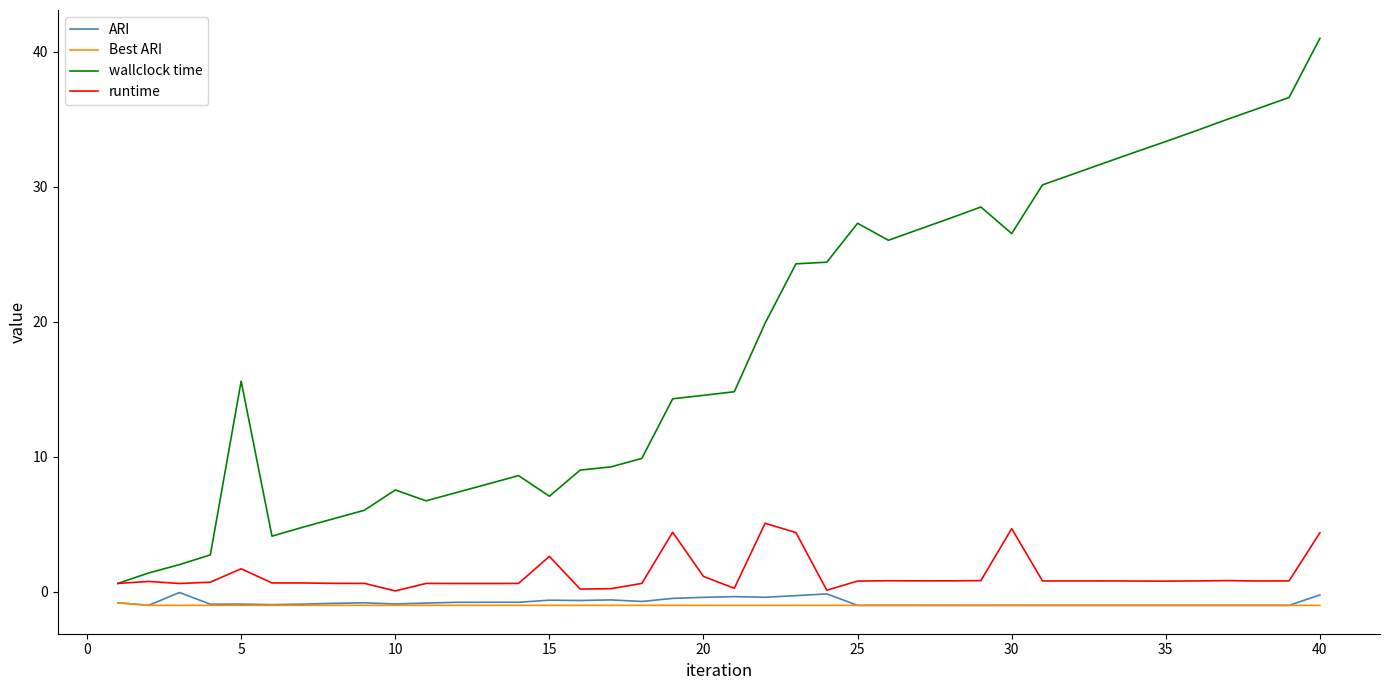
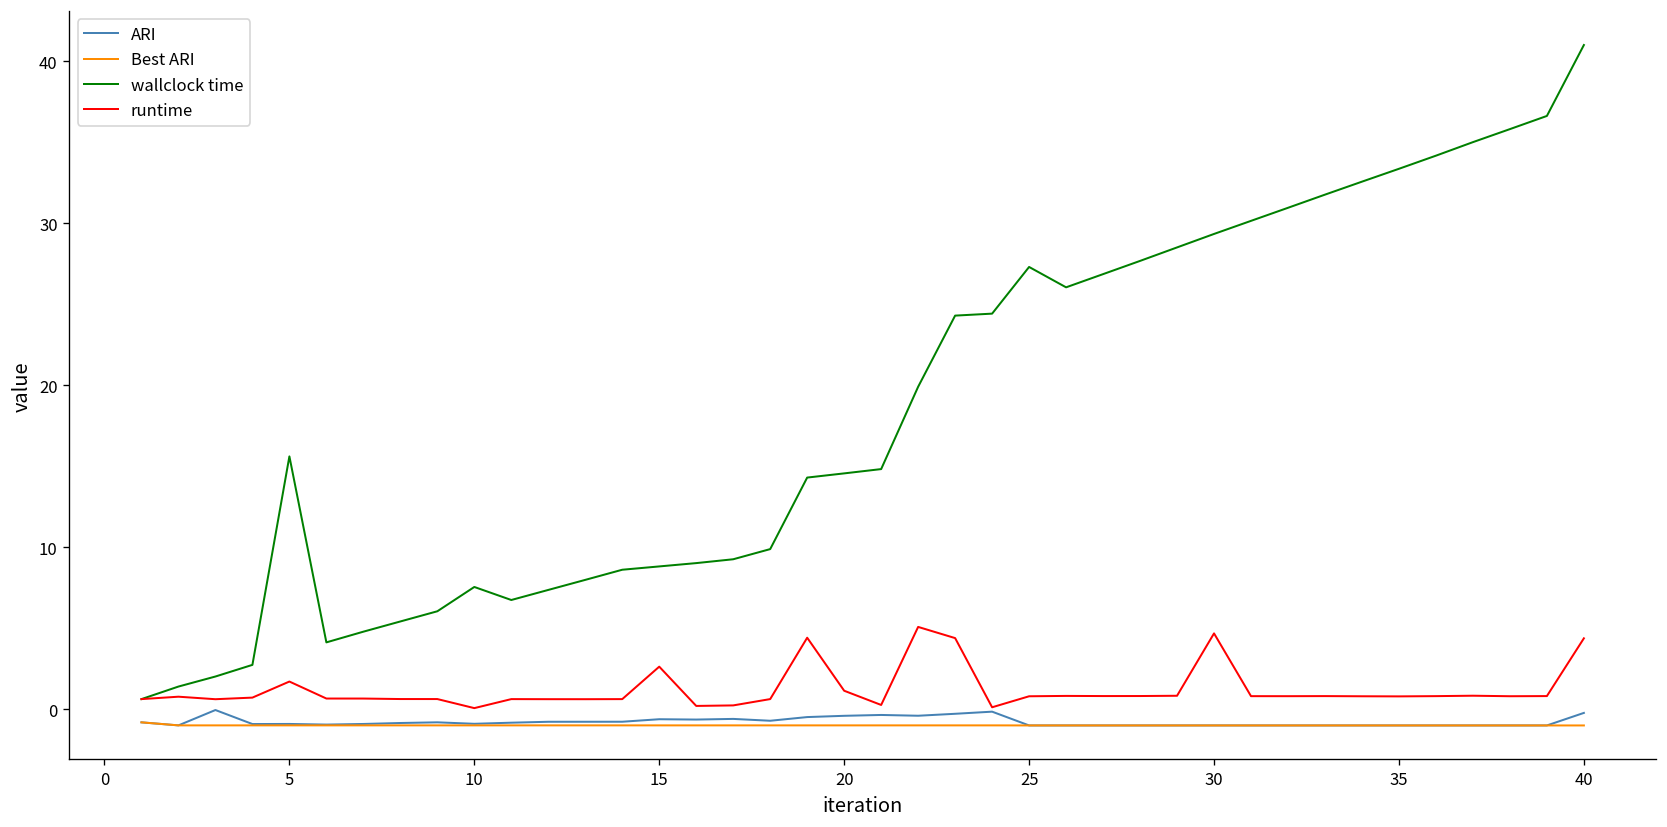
  {
    "ARI": {
      "15": -0.6,
      "20": -0.4,
      "40": -0.2
    },
    "Best ARI": {
      "15": -1.0,
      "20": -1.0,
      "40": -1.0
    },
    "wallclock time": {
      "5": 15.6,
      "10": 7.5,
-     "15": 7.1,
+     "15": 8.8,
      "20": 14.6,
      "25": 27.3,
-     "30": 26.5,
+     "30": 29.3,
      "35": 33.4,
      "40": 41.0
    },
    "runtime": {
      "5": 1.7,
      "10": 0.1,
      "15": 2.6,
      "20": 1.1,
      "25": 0.8,
      "30": 4.7,
      "35": 0.8,
      "40": 4.4
    }
  }
